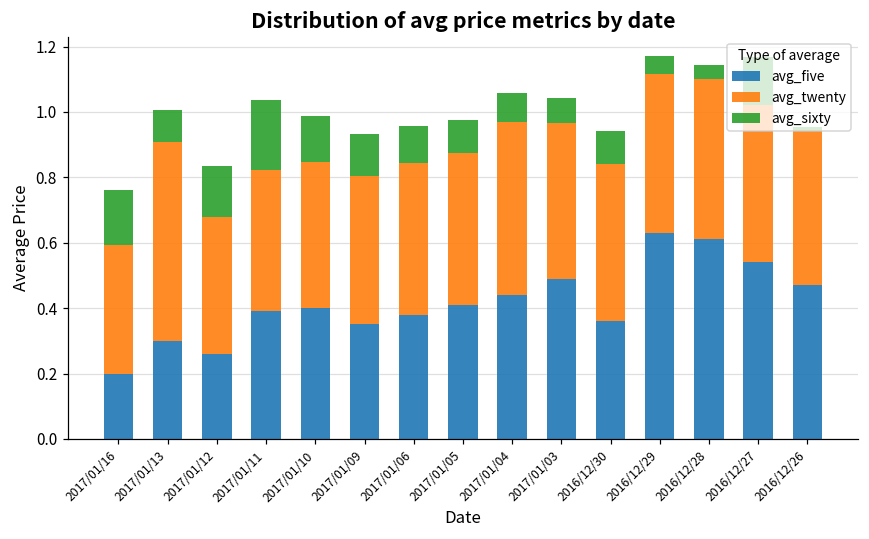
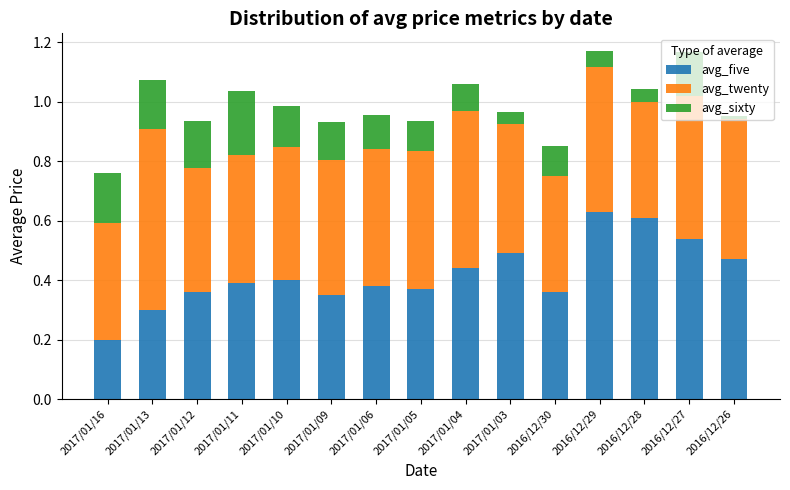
  {
    "avg_five": {
      "2017/01/16": 0.20,
      "2017/01/13": 0.30,
-     "2017/01/12": 0.26,
+     "2017/01/12": 0.36,
      "2017/01/11": 0.39,
      "2017/01/10": 0.40,
      "2017/01/09": 0.35,
      "2017/01/06": 0.38,
-     "2017/01/05": 0.41,
+     "2017/01/05": 0.37,
      "2017/01/04": 0.44,
      "2017/01/03": 0.49,
      "2016/12/30": 0.36,
      "2016/12/29": 0.63,
      "2016/12/28": 0.61,
      "2016/12/27": 0.54,
      "2016/12/26": 0.47
    },
    "avg_twenty": {
      "2017/01/16": 0.39,
      "2017/01/13": 0.61,
      "2017/01/12": 0.42,
      "2017/01/11": 0.43,
      "2017/01/10": 0.45,
      "2017/01/09": 0.46,
      "2017/01/06": 0.46,
      "2017/01/05": 0.47,
      "2017/01/04": 0.53,
-     "2017/01/03": 0.48,
-     "2016/12/30": 0.48,
+     "2017/01/03": 0.43,
+     "2016/12/30": 0.39,
      "2016/12/29": 0.49,
-     "2016/12/28": 0.49
+     "2016/12/28": 0.39
    },
    "avg_sixty": {
      "2017/01/16": 0.17,
-     "2017/01/13": 0.10,
+     "2017/01/13": 0.16,
      "2017/01/12": 0.16,
      "2017/01/11": 0.21,
      "2017/01/10": 0.14,
      "2017/01/09": 0.13,
      "2017/01/06": 0.11,
      "2017/01/05": 0.10,
      "2017/01/04": 0.09,
-     "2017/01/03": 0.08,
+     "2017/01/03": 0.04,
      "2016/12/30": 0.10,
      "2016/12/29": 0.05,
      "2016/12/28": 0.04
    }
  }
